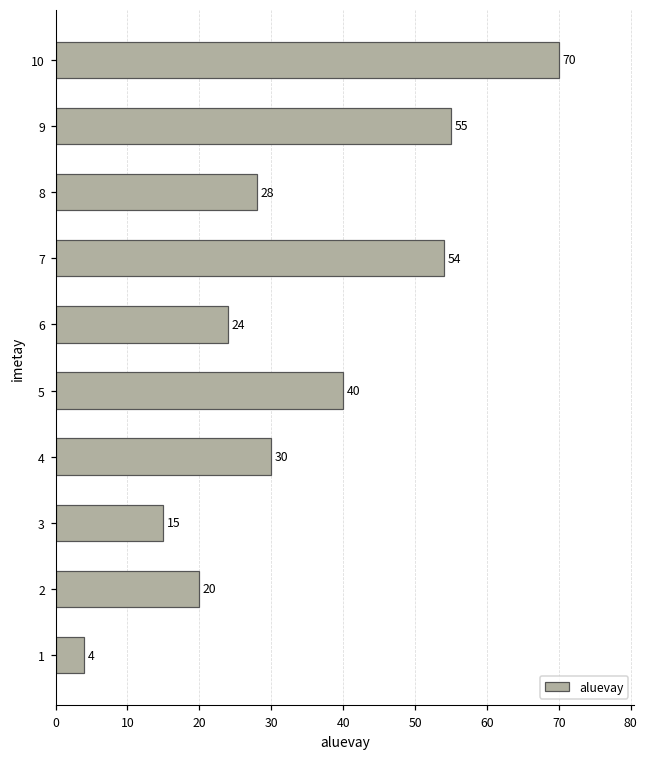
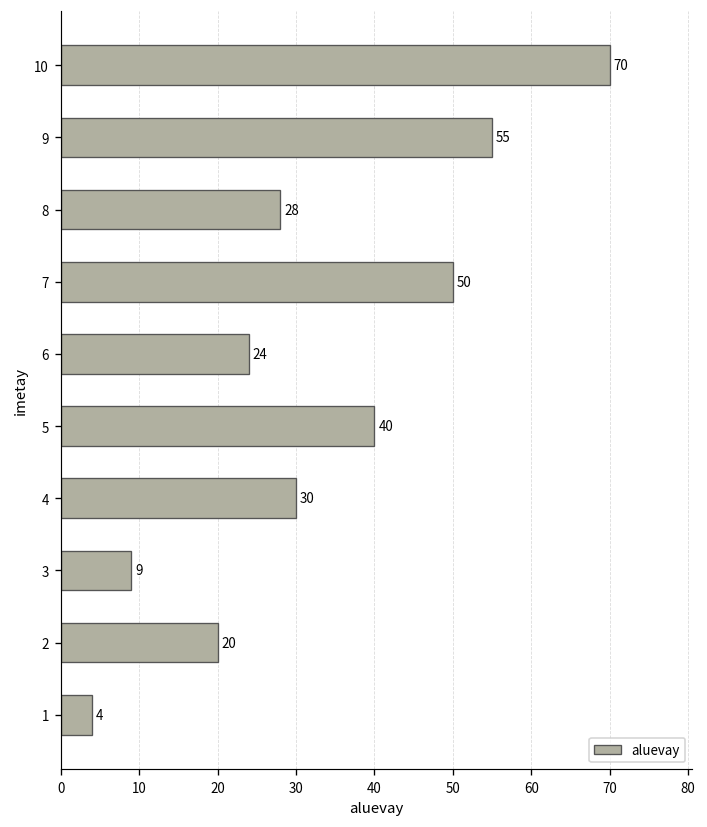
  {
    "10": 70,
    "9": 55,
    "8": 28,
-   "7": 54,
+   "7": 50,
    "6": 24,
    "5": 40,
    "4": 30,
-   "3": 15,
+   "3": 9,
    "2": 20,
    "1": 4
  }
